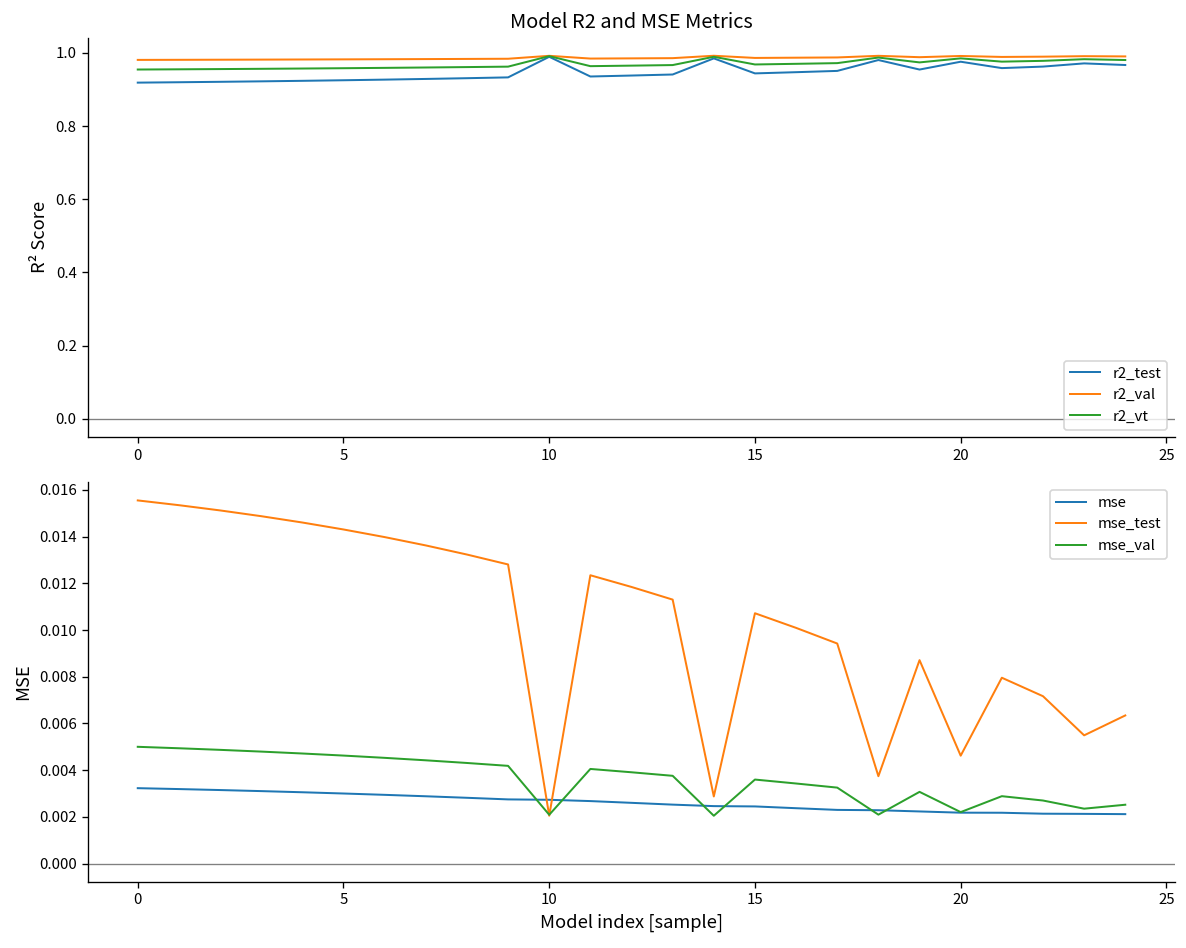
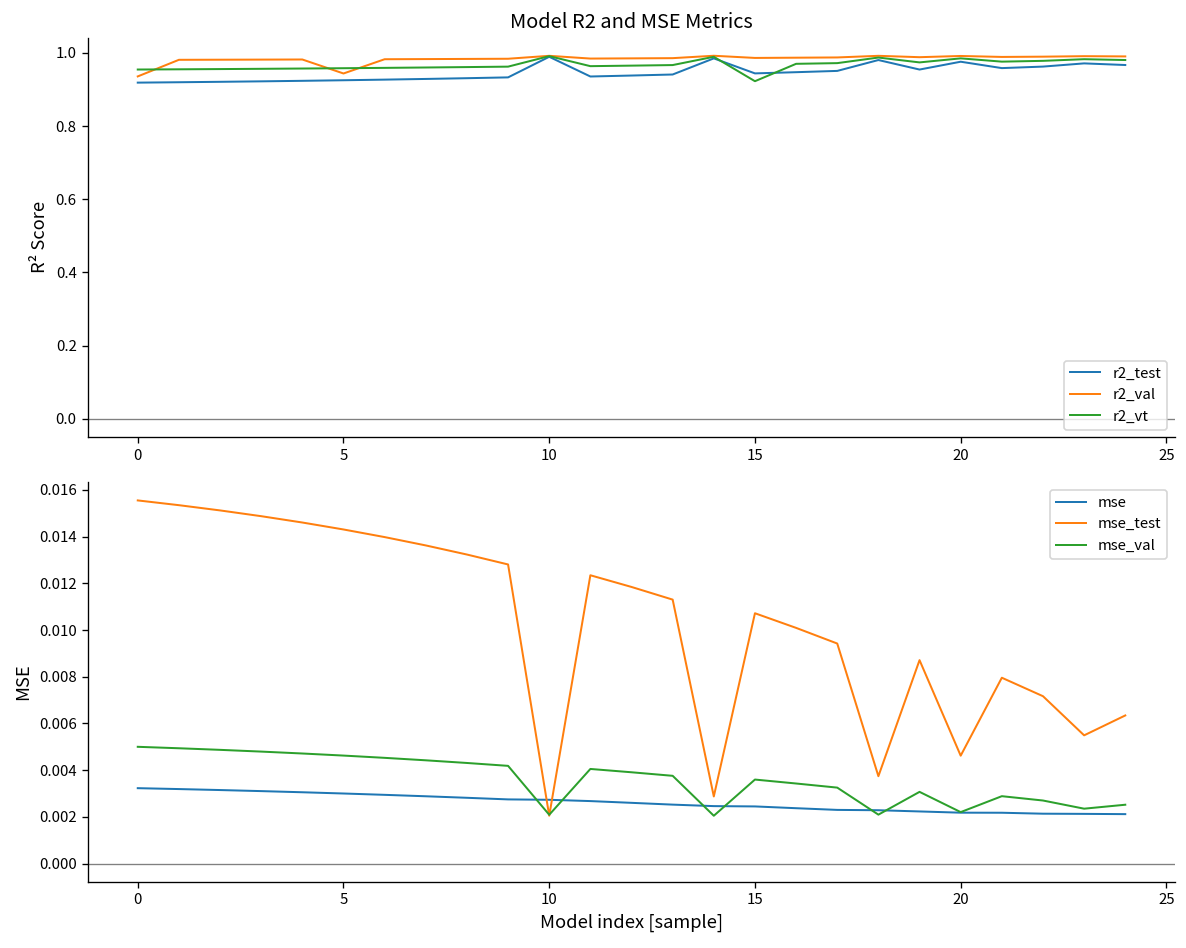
  {
    "Model R2 and MSE Metrics": {
      "r2_test": {
        "0": 0.92,
        "5": 0.93,
        "15": 0.94,
        "20": 0.98
      },
      "r2_val": {
-       "0": 0.98,
-       "5": 0.98,
+       "0": 0.94,
+       "5": 0.94,
        "15": 0.99
      },
      "r2_vt": {
        "0": 0.95,
        "5": 0.96,
-       "15": 0.97
+       "15": 0.92
      }
    }
  }
